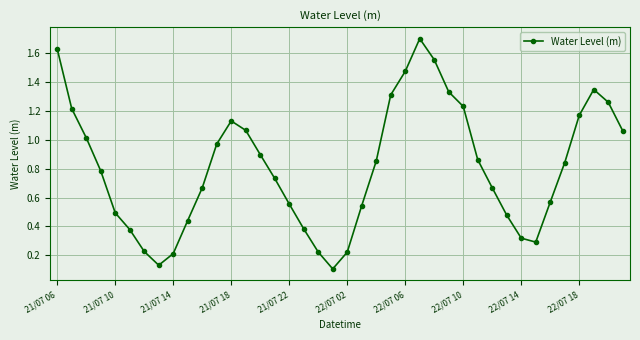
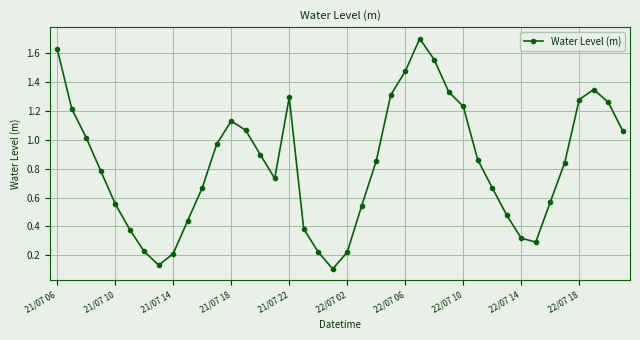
  {
    "21/07 06": 1.63,
-   "21/07 10": 0.49,
+   "21/07 10": 0.56,
    "21/07 14": 0.21,
    "21/07 18": 1.13,
-   "21/07 22": 0.56,
+   "21/07 22": 1.29,
    "22/07 02": 0.22,
    "22/07 06": 1.47,
    "22/07 10": 1.23,
    "22/07 14": 0.32,
-   "22/07 18": 1.17
+   "22/07 18": 1.28
  }
